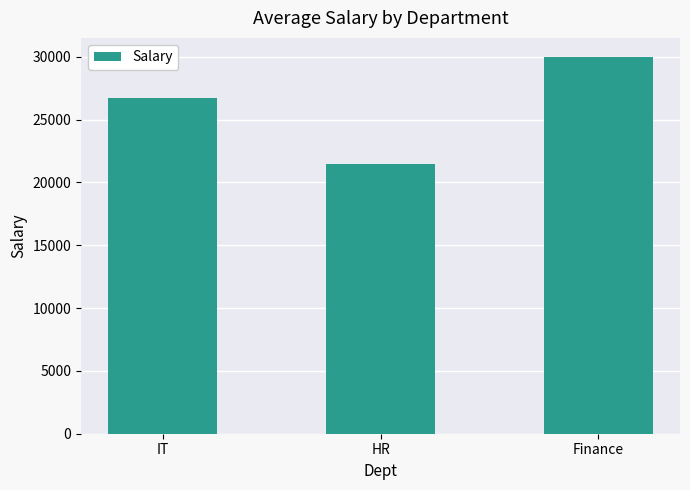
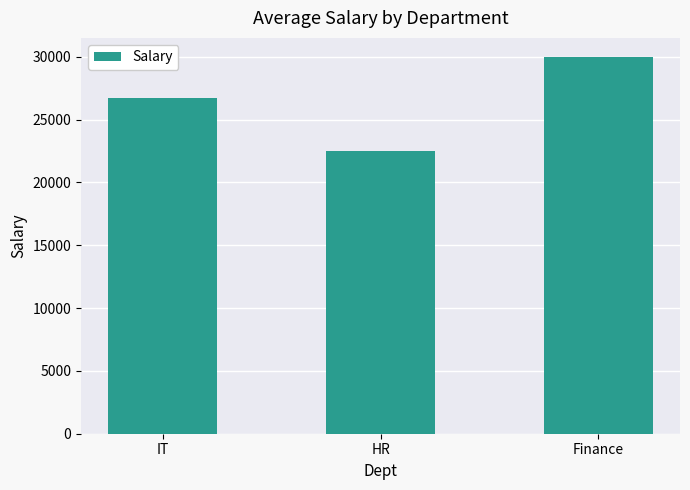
  {
    "IT": 26700,
-   "HR": 21500,
+   "HR": 22500,
    "Finance": 30000
  }
